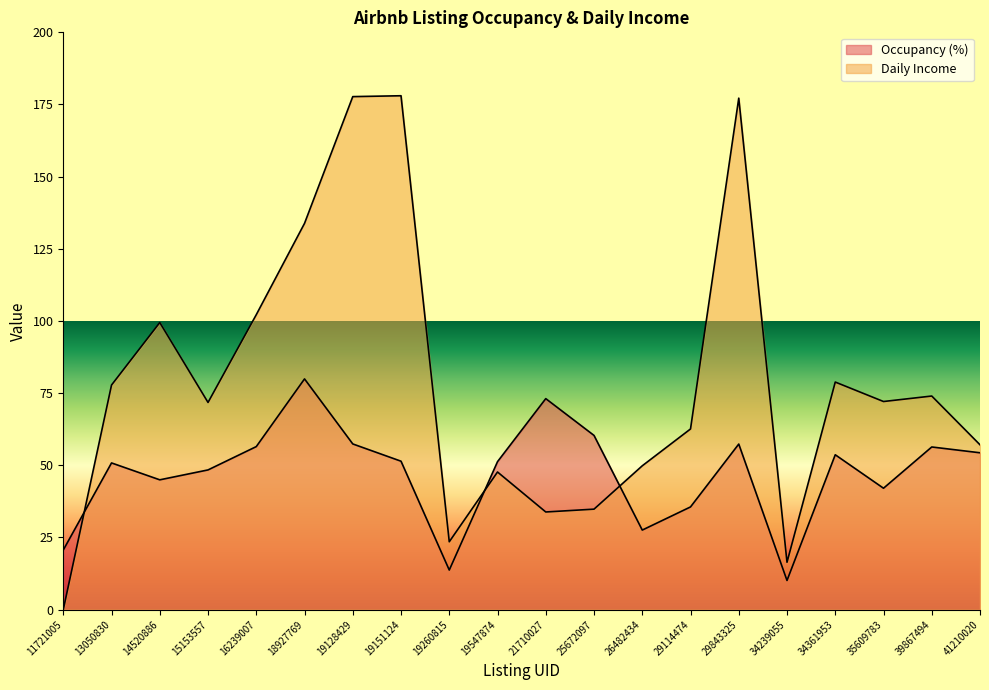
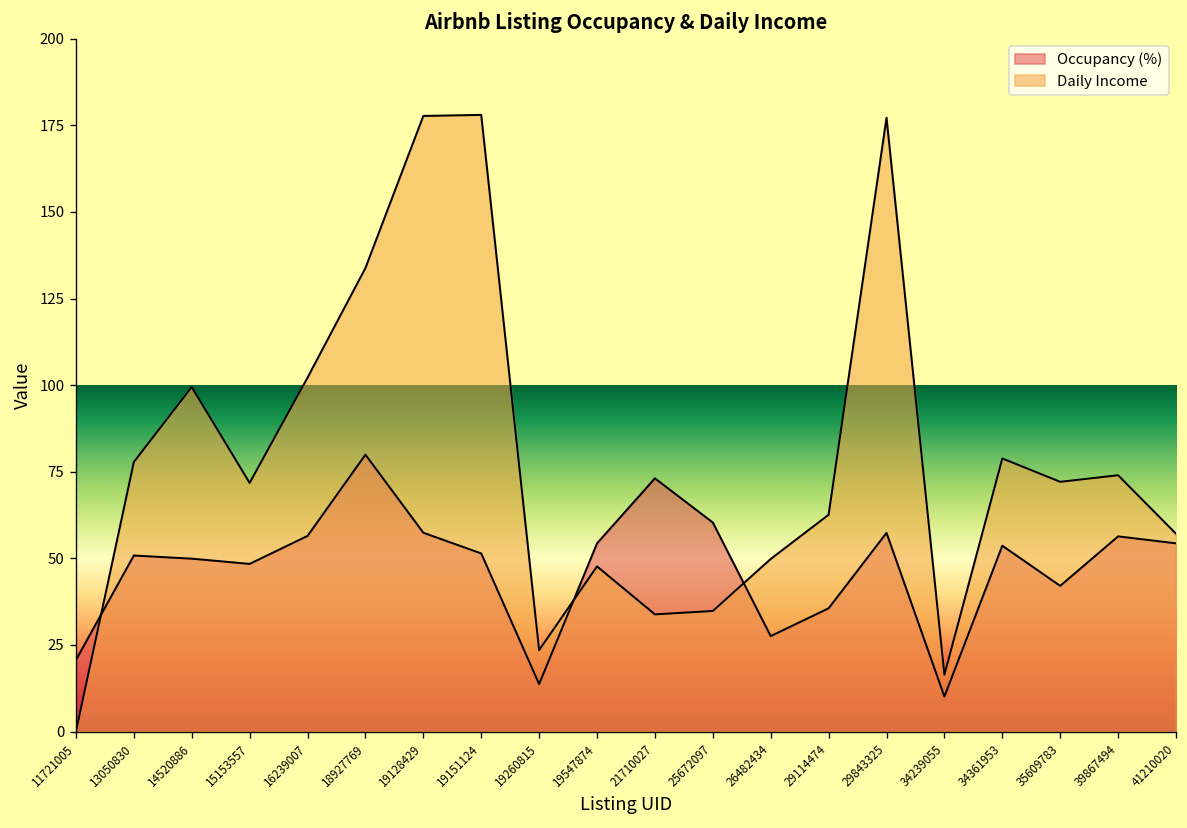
  {
    "Occupancy (%)": {
      "11721005": 21,
      "13050830": 51,
-     "14520886": 45,
+     "14520886": 50,
      "15153557": 48,
      "16239007": 56,
      "18927769": 80,
      "19128429": 57,
      "19151124": 51,
      "19260815": 14,
-     "19547874": 51,
+     "19547874": 54,
      "21710027": 73,
      "25672097": 60,
      "26482434": 28,
      "29114474": 36,
      "29843325": 57,
      "34239055": 10,
      "34361953": 54,
      "35609783": 42,
      "39867494": 56,
      "41210020": 54
    },
    "Daily Income": {
      "11721005": 0,
      "13050830": 78,
      "14520886": 99,
      "15153557": 72,
      "16239007": 102,
      "18927769": 134,
      "19128429": 178,
      "19151124": 178,
      "19260815": 24,
      "19547874": 48,
      "21710027": 34,
      "25672097": 35,
      "26482434": 50,
      "29114474": 63,
      "29843325": 177,
      "34239055": 16,
      "34361953": 79,
      "35609783": 72,
      "39867494": 74,
      "41210020": 57
    }
  }
